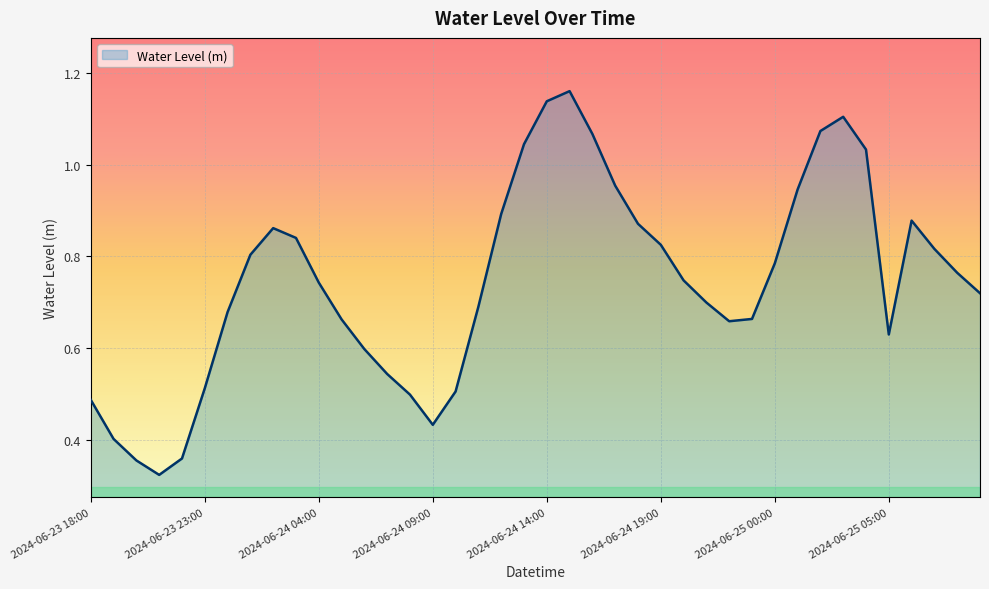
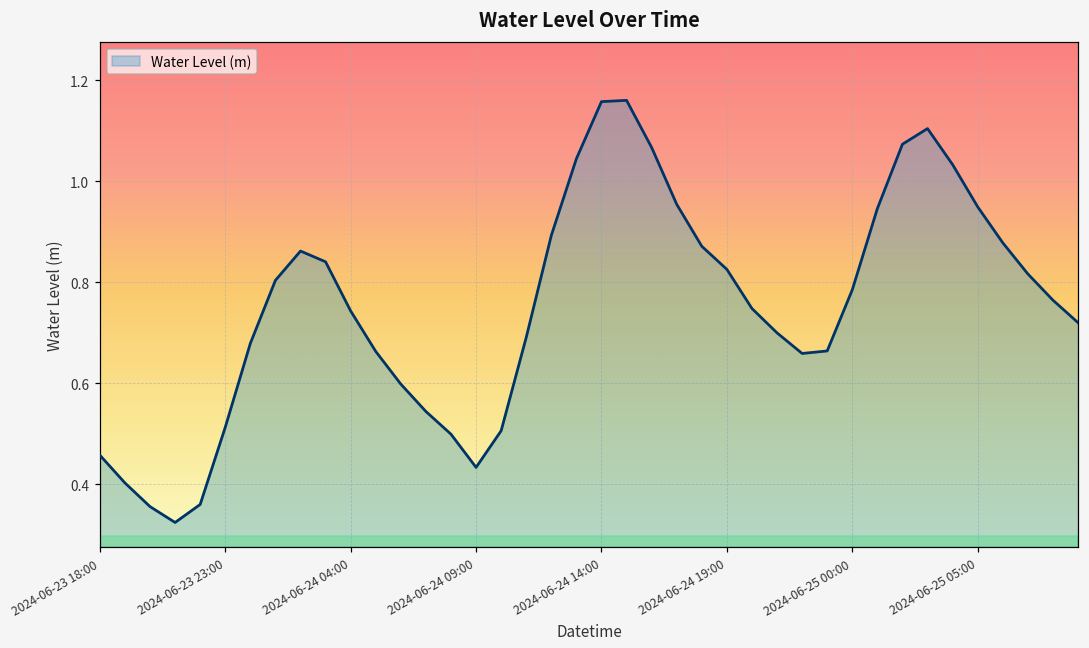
  {
-   "2024-06-23 18:00": 0.49,
+   "2024-06-23 18:00": 0.46,
    "2024-06-23 23:00": 0.51,
    "2024-06-24 04:00": 0.74,
    "2024-06-24 09:00": 0.43,
-   "2024-06-24 14:00": 1.14,
+   "2024-06-24 14:00": 1.16,
    "2024-06-24 19:00": 0.83,
    "2024-06-25 00:00": 0.78,
-   "2024-06-25 05:00": 0.63
+   "2024-06-25 05:00": 0.95
  }
